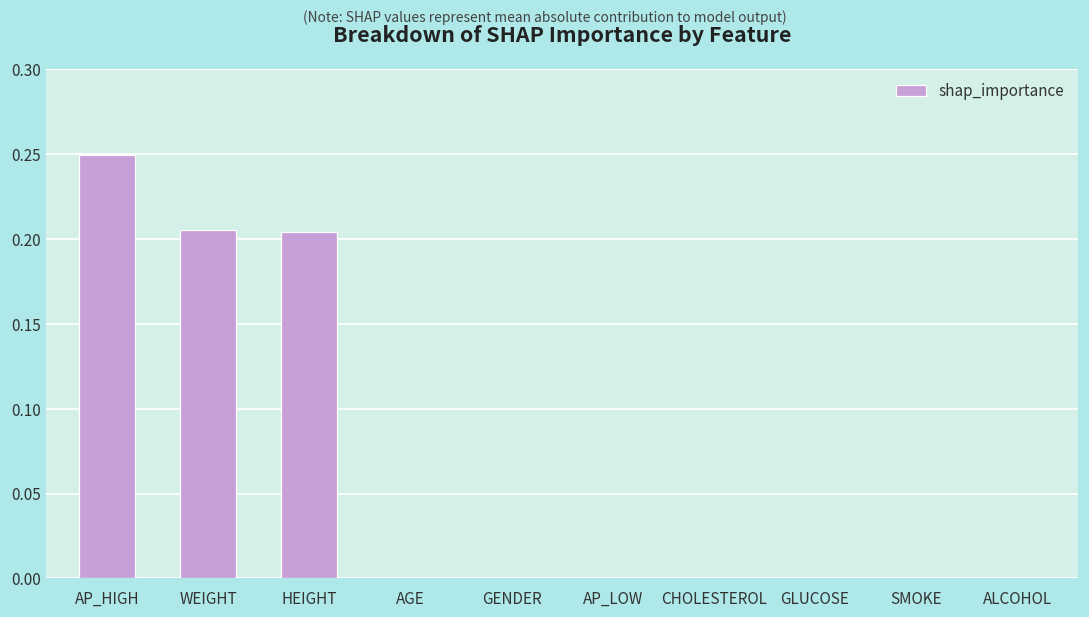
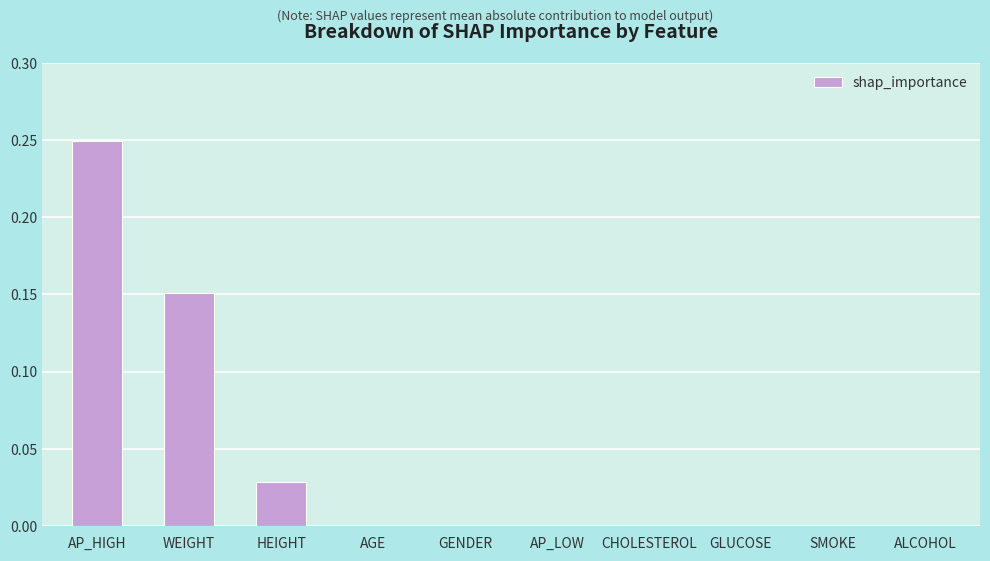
  {
    "AP_HIGH": 0.250,
-   "WEIGHT": 0.205,
-   "HEIGHT": 0.204,
+   "WEIGHT": 0.151,
+   "HEIGHT": 0.029,
    "AGE": 0.000,
    "GENDER": 0.000,
    "AP_LOW": 0.000,
    "CHOLESTEROL": 0.000,
    "GLUCOSE": 0.000,
    "SMOKE": 0.000,
    "ALCOHOL": 0.000
  }
